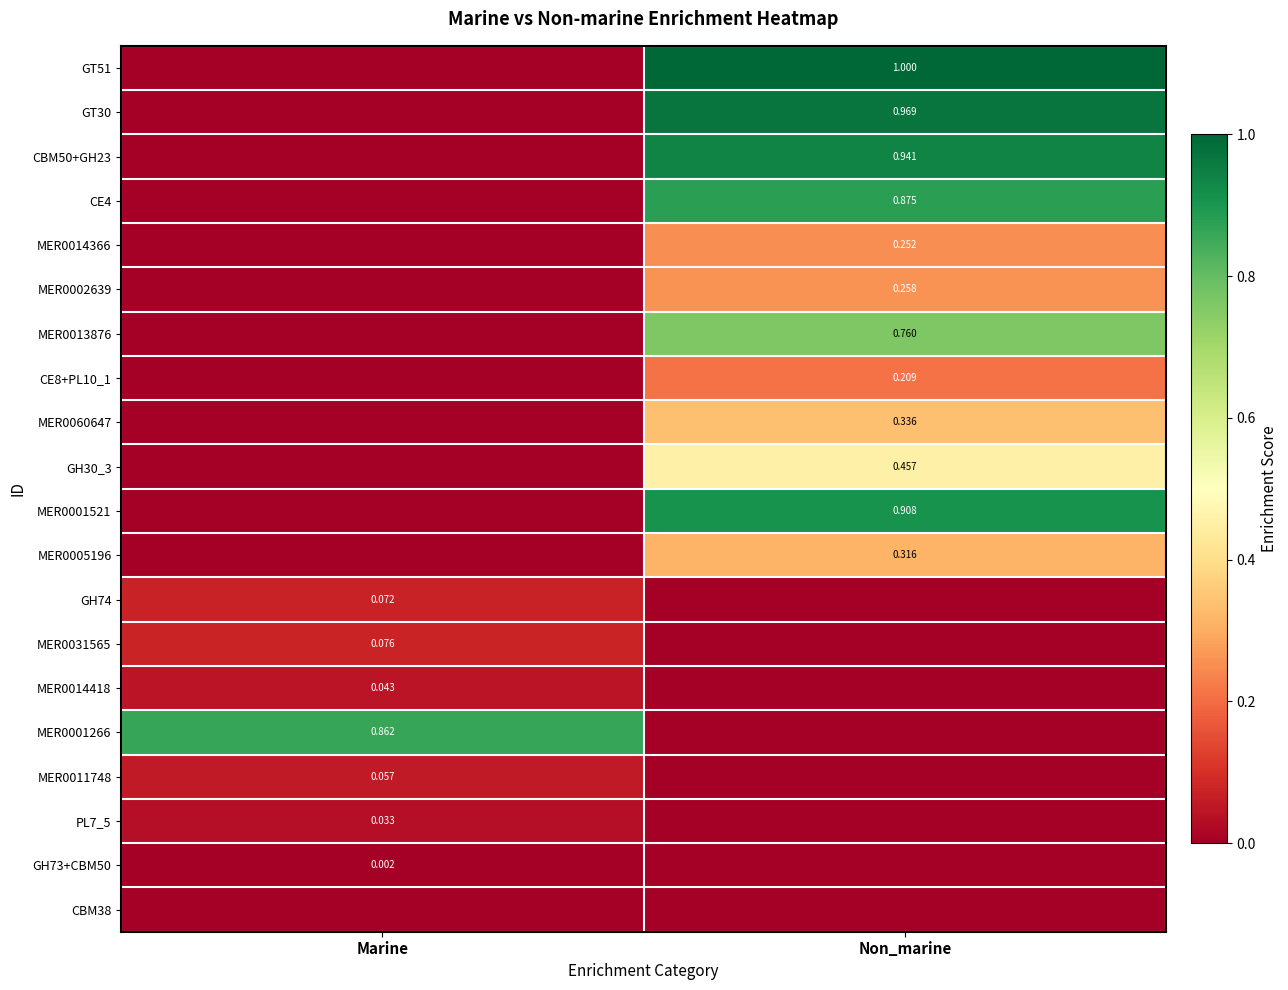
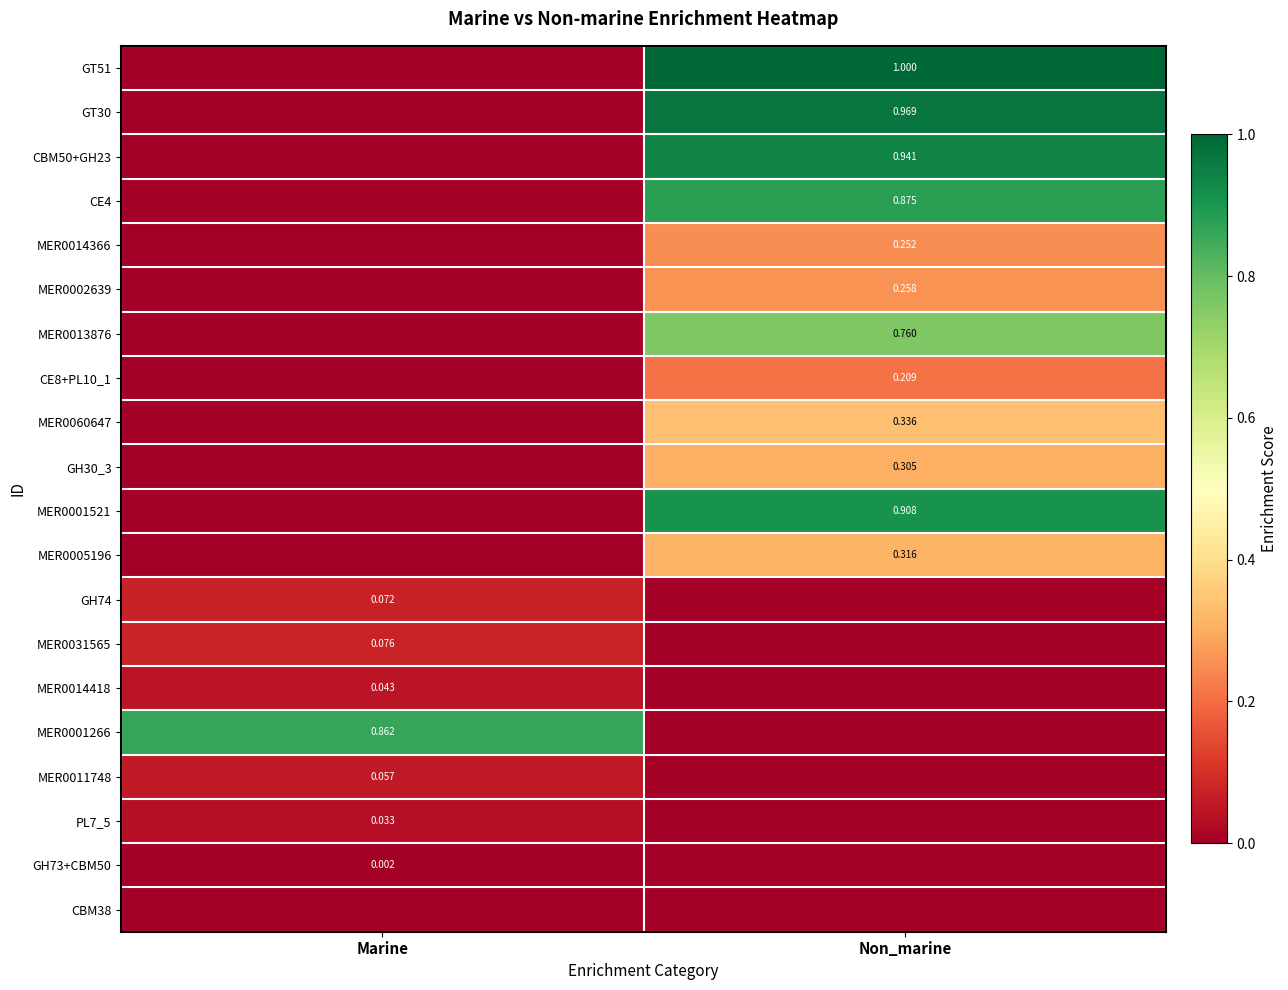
  {
    "GT51": {
      "Non_marine": 1.000
    },
    "GT30": {
      "Non_marine": 0.969
    },
    "CBM50+GH23": {
      "Non_marine": 0.941
    },
    "CE4": {
      "Non_marine": 0.875
    },
    "MER0014366": {
      "Non_marine": 0.252
    },
    "MER0002639": {
      "Non_marine": 0.258
    },
    "MER0013876": {
      "Non_marine": 0.760
    },
    "CE8+PL10_1": {
      "Non_marine": 0.209
    },
    "MER0060647": {
      "Non_marine": 0.336
    },
    "GH30_3": {
-     "Non_marine": 0.457
+     "Non_marine": 0.305
    },
    "MER0001521": {
      "Non_marine": 0.908
    },
    "MER0005196": {
      "Non_marine": 0.316
    },
    "GH74": {
      "Marine": 0.072
    },
    "MER0031565": {
      "Marine": 0.076
    },
    "MER0014418": {
      "Marine": 0.043
    },
    "MER0001266": {
      "Marine": 0.862
    },
    "MER0011748": {
      "Marine": 0.057
    },
    "PL7_5": {
      "Marine": 0.033
    },
    "GH73+CBM50": {
      "Marine": 0.002
    }
  }
